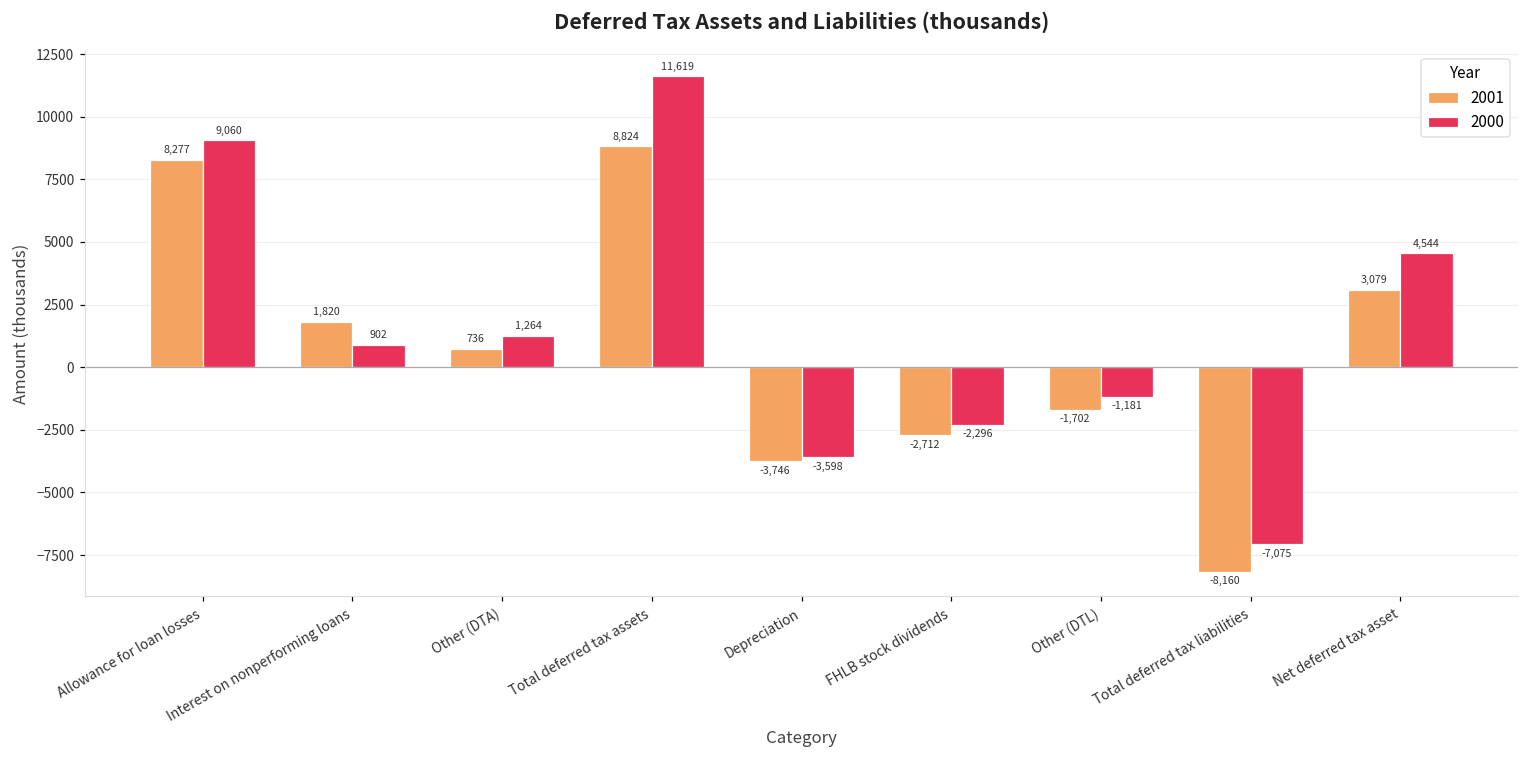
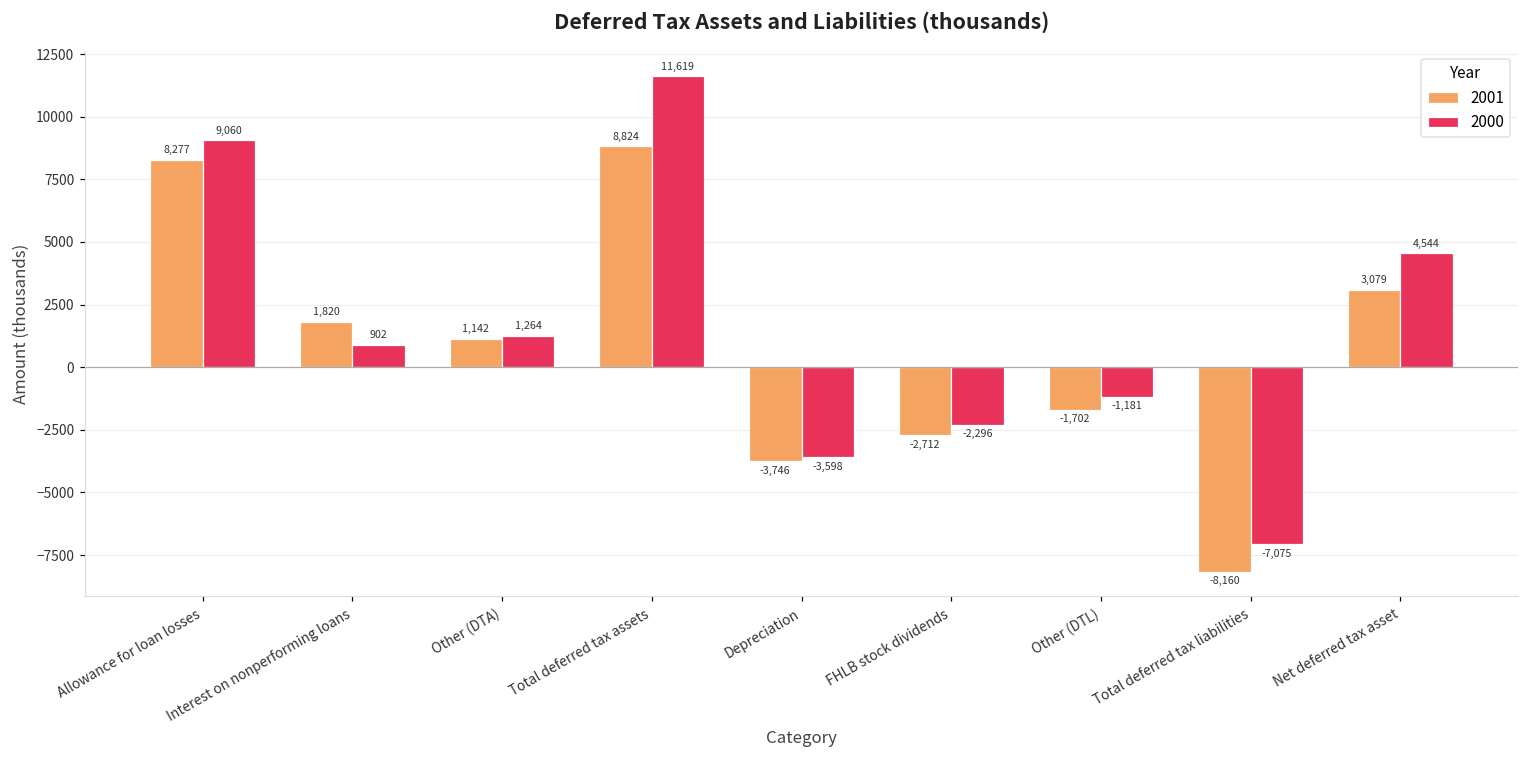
  {
    "2001": {
      "Allowance for loan losses": "8,277",
      "Interest on nonperforming loans": "1,820",
-     "Other (DTA)": "736",
+     "Other (DTA)": "1,142",
      "Total deferred tax assets": "8,824",
      "Depreciation": "-3,746",
      "FHLB stock dividends": "-2,712",
      "Other (DTL)": "-1,702",
      "Total deferred tax liabilities": "-8,160",
      "Net deferred tax asset": "3,079"
    },
    "2000": {
      "Allowance for loan losses": "9,060",
      "Interest on nonperforming loans": "902",
      "Other (DTA)": "1,264",
      "Total deferred tax assets": "11,619",
      "Depreciation": "-3,598",
      "FHLB stock dividends": "-2,296",
      "Other (DTL)": "-1,181",
      "Total deferred tax liabilities": "-7,075",
      "Net deferred tax asset": "4,544"
    }
  }
